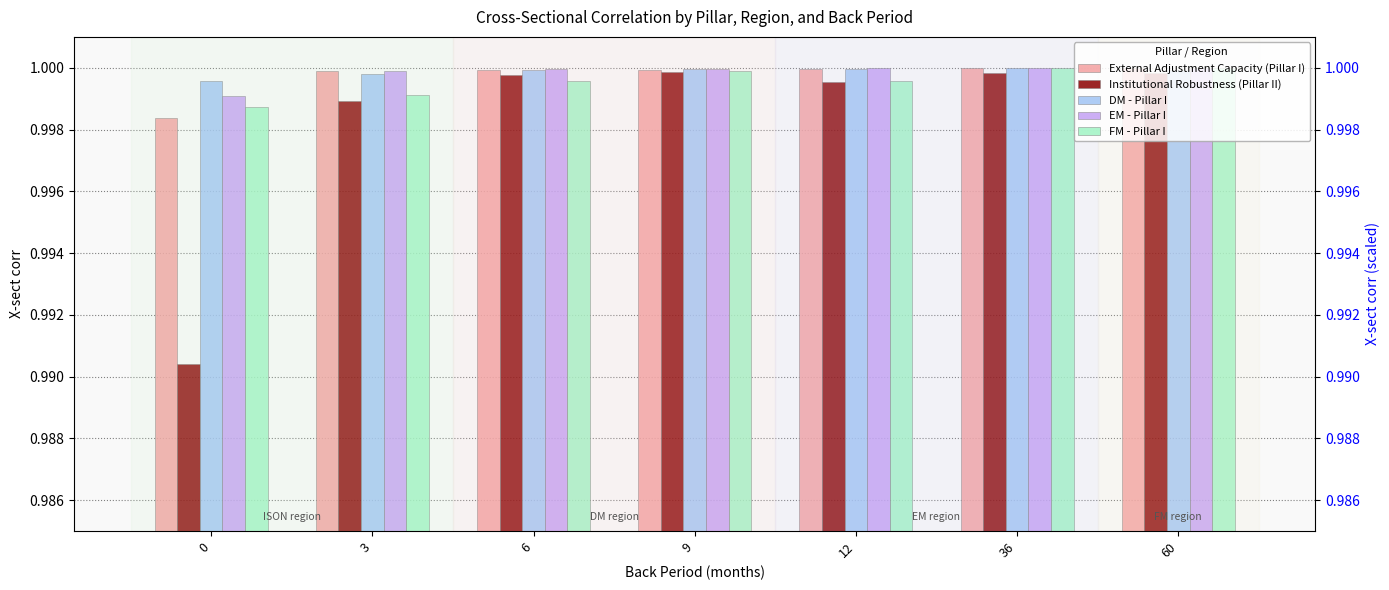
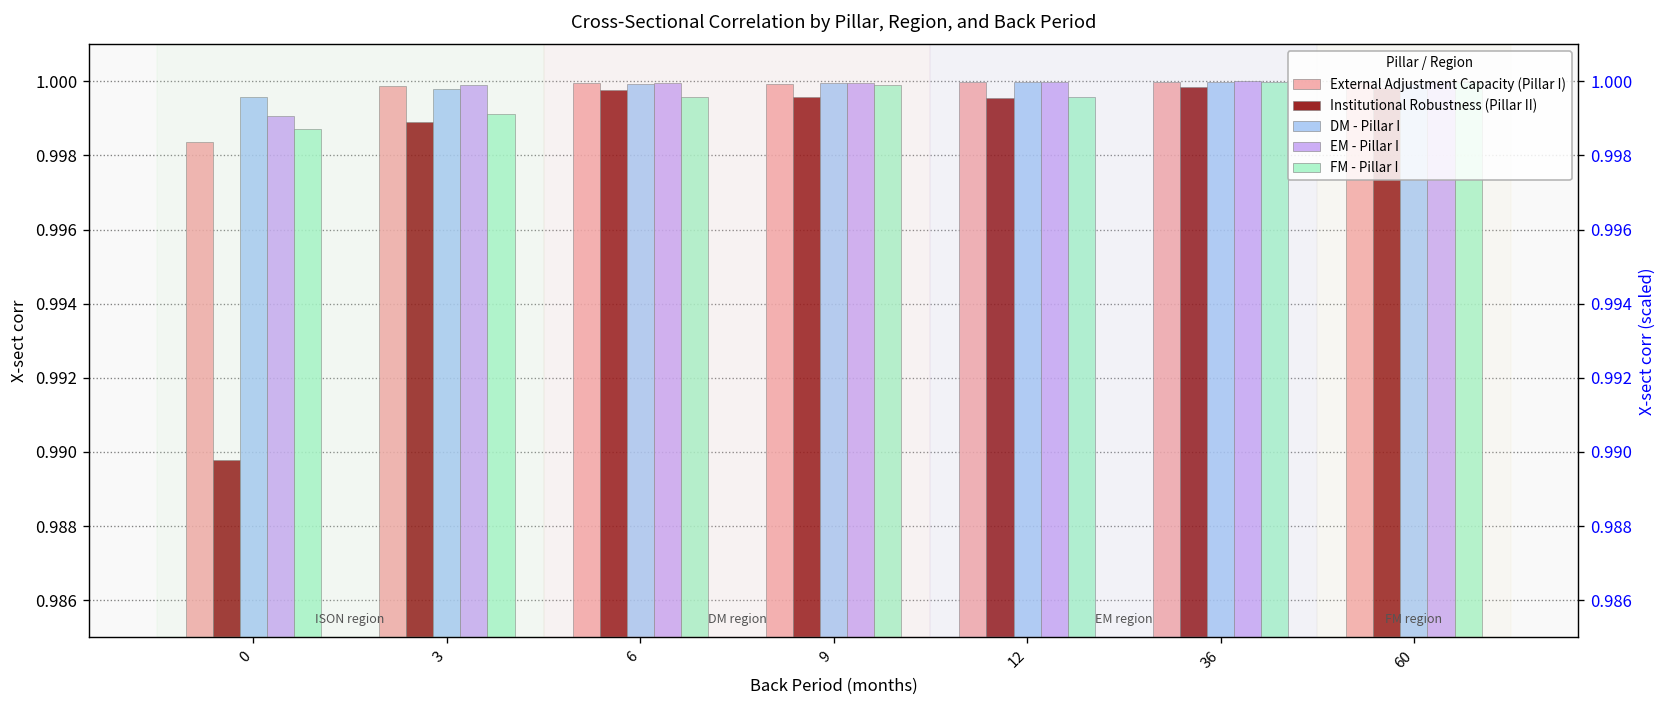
  {
    "External Adjustment Capacity (Pillar I)": {
      "0": 0.9984,
      "3": 0.9999,
      "6": 0.9999,
      "9": 0.9999,
      "12": 1.0000,
      "36": 1.0000
    },
    "Institutional Robustness (Pillar II)": {
-     "0": 0.9904,
+     "0": 0.9898,
      "3": 0.9989,
      "6": 0.9998,
-     "9": 0.9999,
+     "9": 0.9996,
      "12": 0.9996,
      "36": 0.9998
    },
    "FM - Pillar I": {
      "0": 0.9987,
      "3": 0.9991,
      "6": 0.9996,
      "9": 0.9999,
      "12": 0.9996,
      "36": 1.0000
    }
  }
